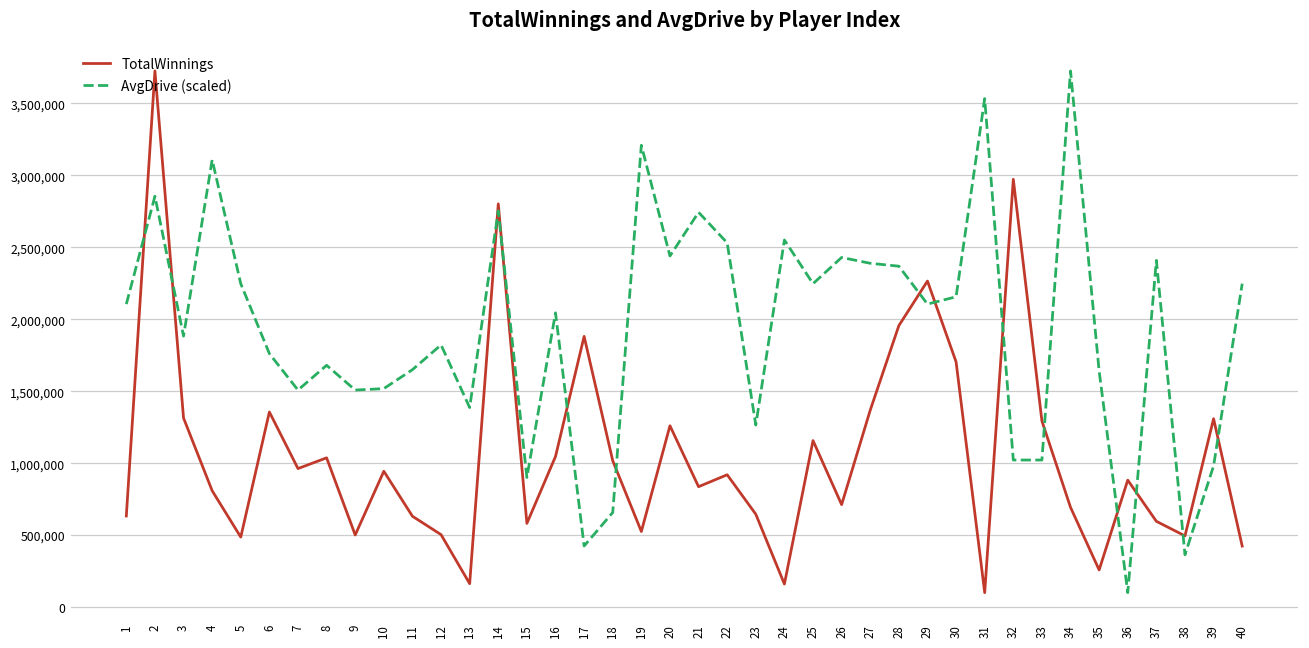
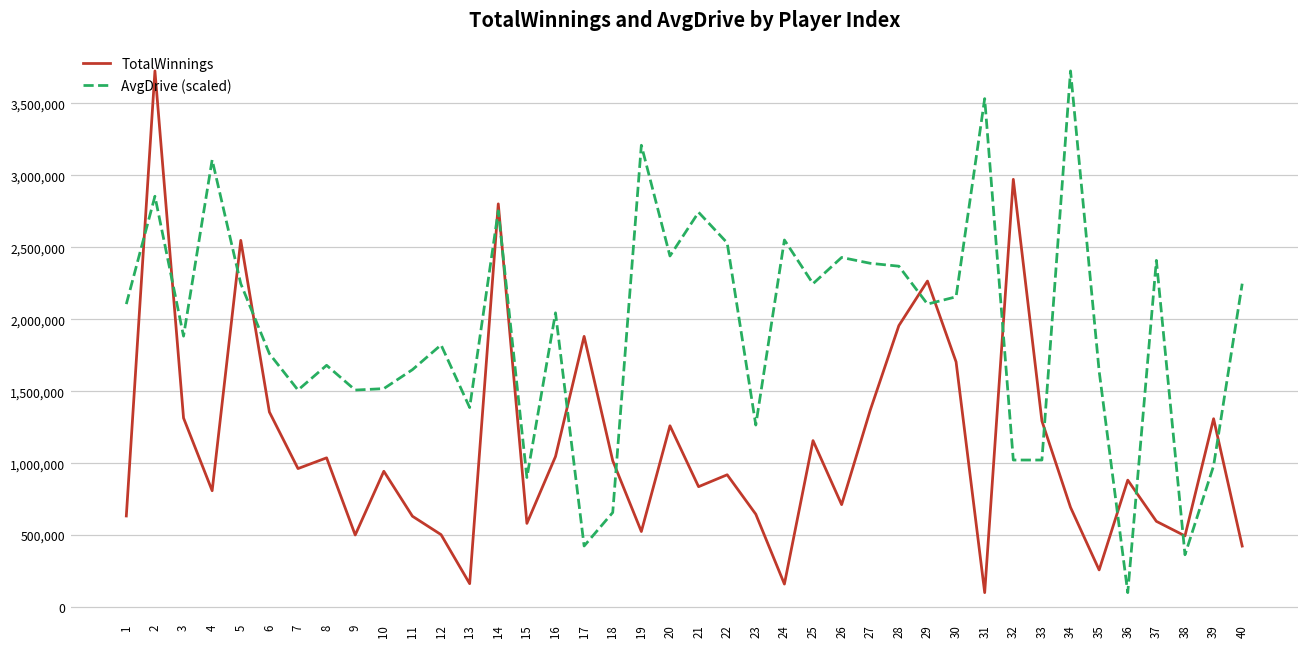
  {
    "TotalWinnings": {
      "1": "630,000",
      "2": "3,720,000",
      "3": "1,310,000",
      "4": "810,000",
-     "5": "490,000",
+     "5": "2,550,000",
      "6": "1,360,000",
      "7": "960,000",
      "8": "1,040,000",
      "9": "500,000",
      "10": "940,000",
      "11": "630,000",
      "12": "500,000",
      "13": "160,000",
      "14": "2,800,000",
      "15": "580,000",
      "16": "1,050,000",
      "17": "1,880,000",
      "18": "1,020,000",
      "19": "520,000",
      "20": "1,260,000",
      "21": "840,000",
      "22": "920,000",
      "23": "650,000",
      "24": "160,000",
      "25": "1,160,000",
      "26": "710,000",
      "27": "1,370,000",
      "28": "1,960,000",
      "29": "2,260,000",
      "30": "1,700,000",
      "31": "100,000",
      "32": "2,970,000",
      "33": "1,290,000",
      "34": "690,000",
      "35": "260,000",
      "36": "880,000",
      "37": "600,000",
      "38": "490,000",
      "39": "1,310,000",
      "40": "420,000"
    },
    "AvgDrive (scaled)": {
      "1": "2,110,000",
      "2": "2,850,000",
      "3": "1,880,000",
      "4": "3,110,000",
      "5": "2,250,000",
      "6": "1,760,000",
      "7": "1,510,000",
      "8": "1,680,000",
      "9": "1,510,000",
      "10": "1,520,000",
      "11": "1,650,000",
      "12": "1,820,000",
      "13": "1,390,000",
      "14": "2,750,000",
      "15": "900,000",
      "16": "2,040,000",
      "17": "420,000",
      "18": "660,000",
      "19": "3,210,000",
      "20": "2,440,000",
      "21": "2,740,000",
      "22": "2,530,000",
      "23": "1,260,000",
      "24": "2,550,000",
      "25": "2,250,000",
      "26": "2,430,000",
      "27": "2,390,000",
      "28": "2,370,000",
      "29": "2,110,000",
      "30": "2,160,000",
      "31": "3,530,000",
      "32": "1,020,000",
      "33": "1,020,000",
      "34": "3,720,000",
      "35": "1,640,000",
      "36": "100,000",
      "37": "2,410,000",
      "38": "360,000",
      "39": "980,000",
      "40": "2,250,000"
    }
  }
